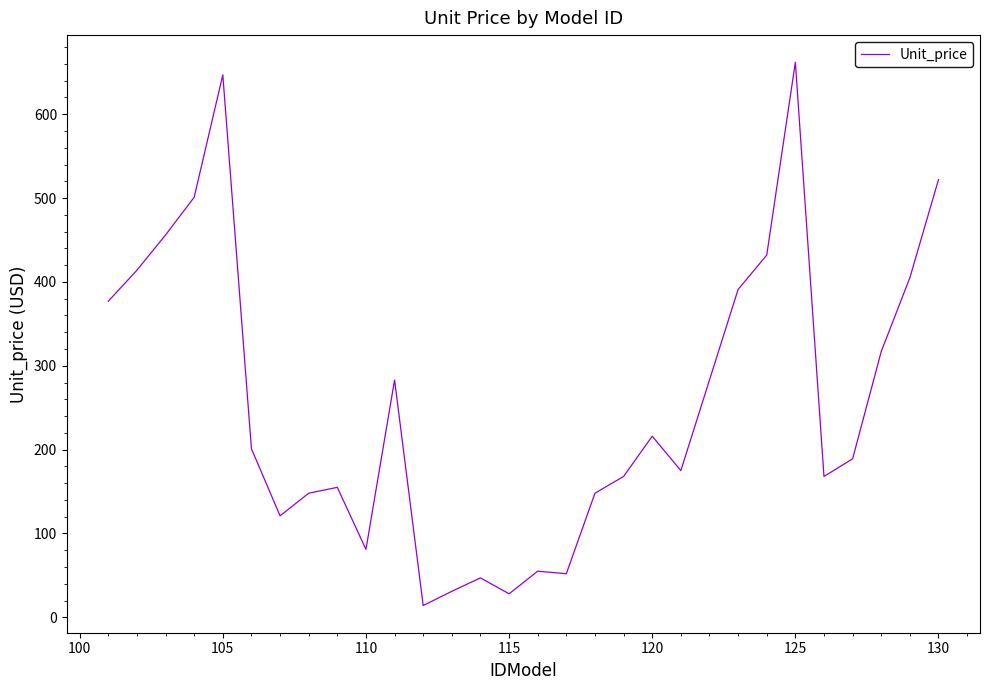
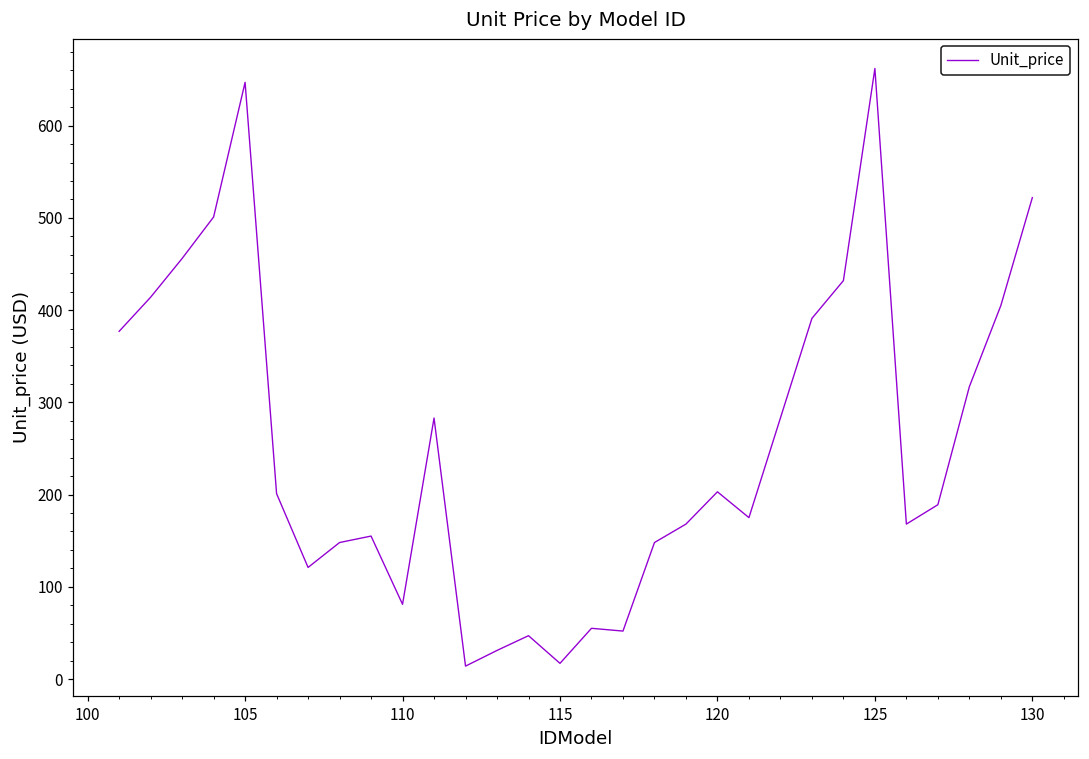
  {
    "105": 650,
    "110": 80,
-   "115": 30,
-   "120": 220,
+   "115": 20,
+   "120": 200,
    "125": 660,
    "130": 520
  }
